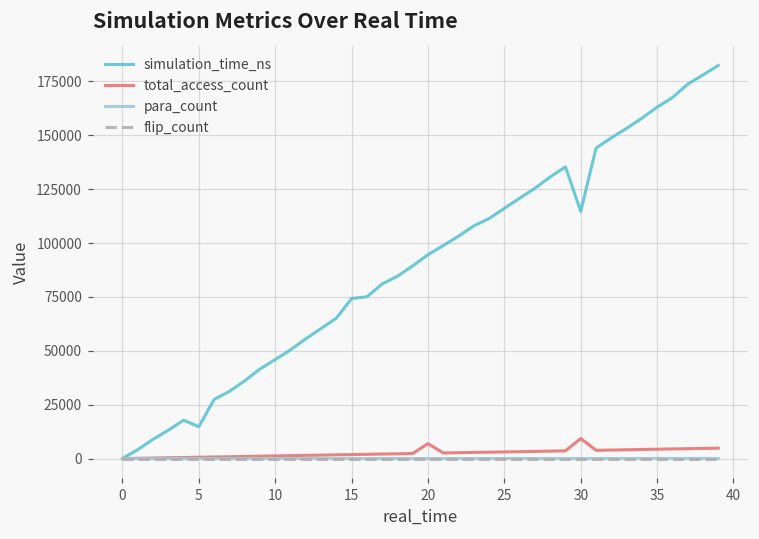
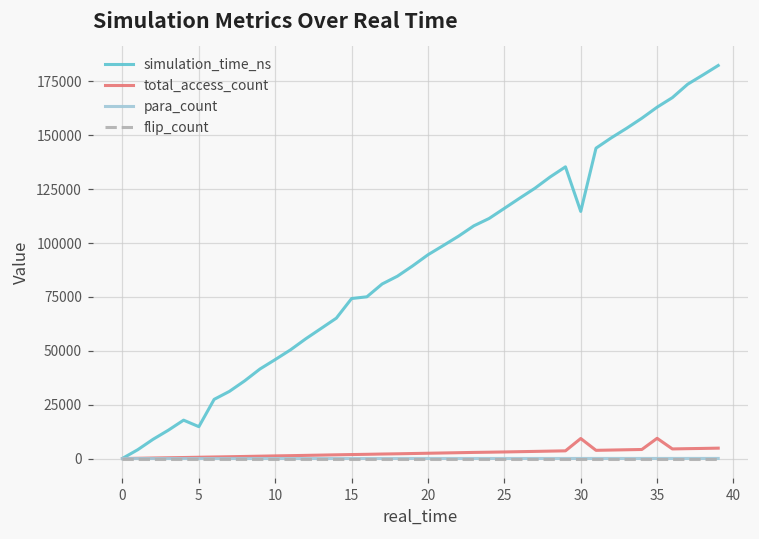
  {
    "simulation_time_ns": {
      "5": 15000,
      "10": 46000,
      "15": 74000,
      "20": 95000,
      "25": 116000,
      "30": 115000,
      "35": 163000
    },
    "total_access_count": {
      "15": 2000,
-     "20": 7000,
+     "20": 2000,
      "25": 3000,
      "30": 9000,
-     "35": 4000
+     "35": 9000
    },
    "flip_count": {
      "15": 0,
      "20": 0,
      "25": 0,
      "30": 0,
      "35": 0
    }
  }
